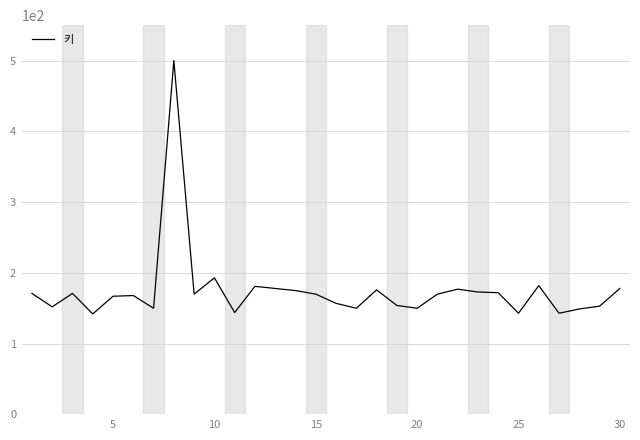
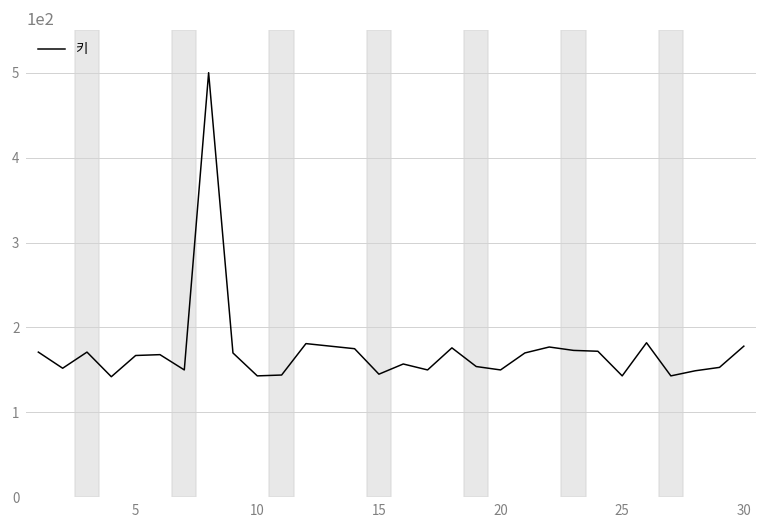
  {
    "5": 170,
-   "10": 190,
-   "15": 170,
+   "10": 140,
+   "15": 150,
    "20": 150,
    "25": 140,
    "30": 180
  }
